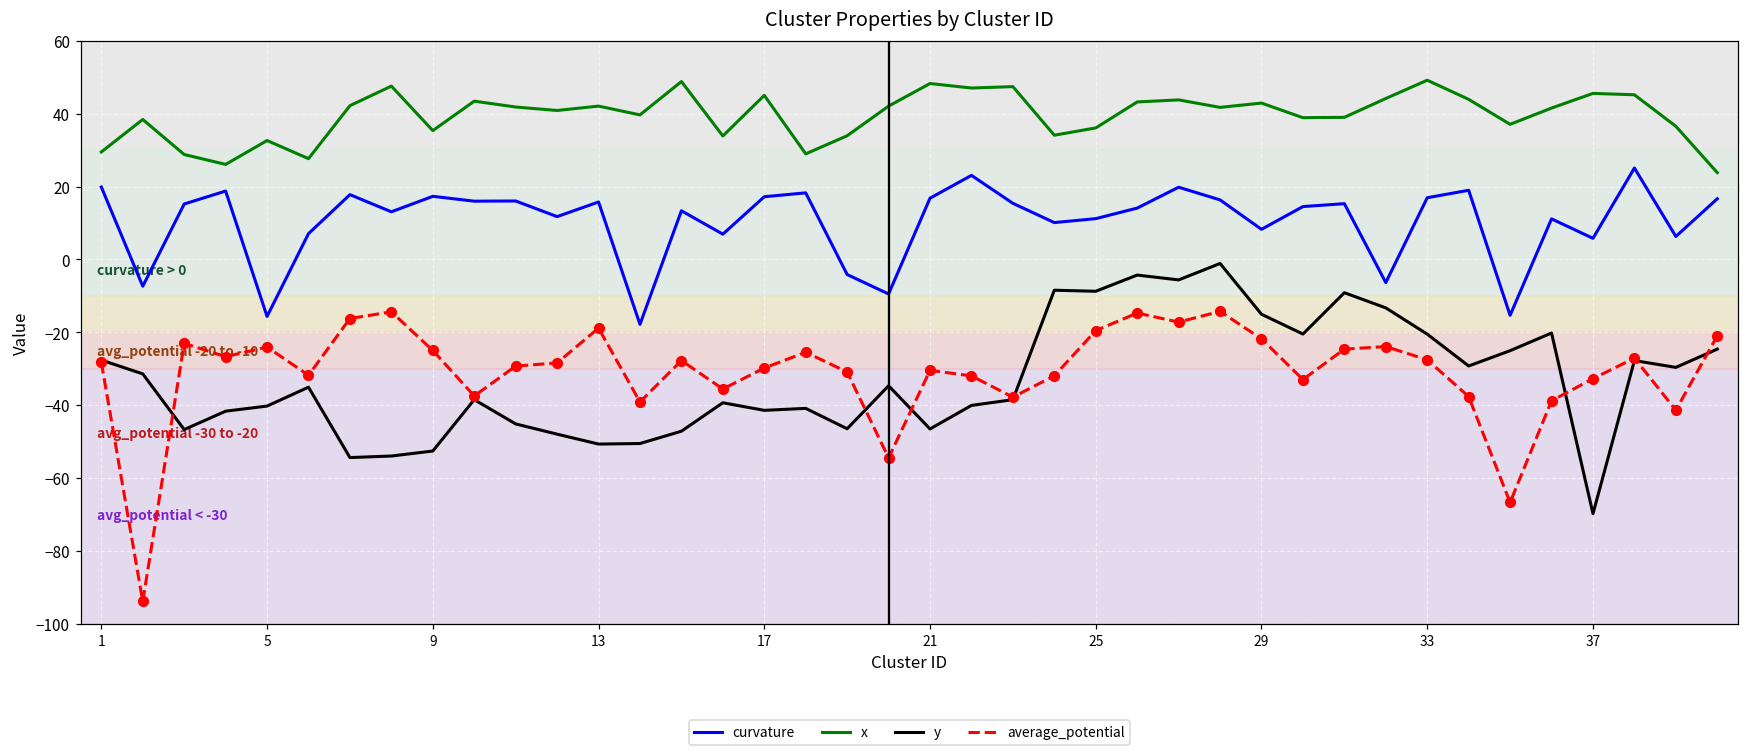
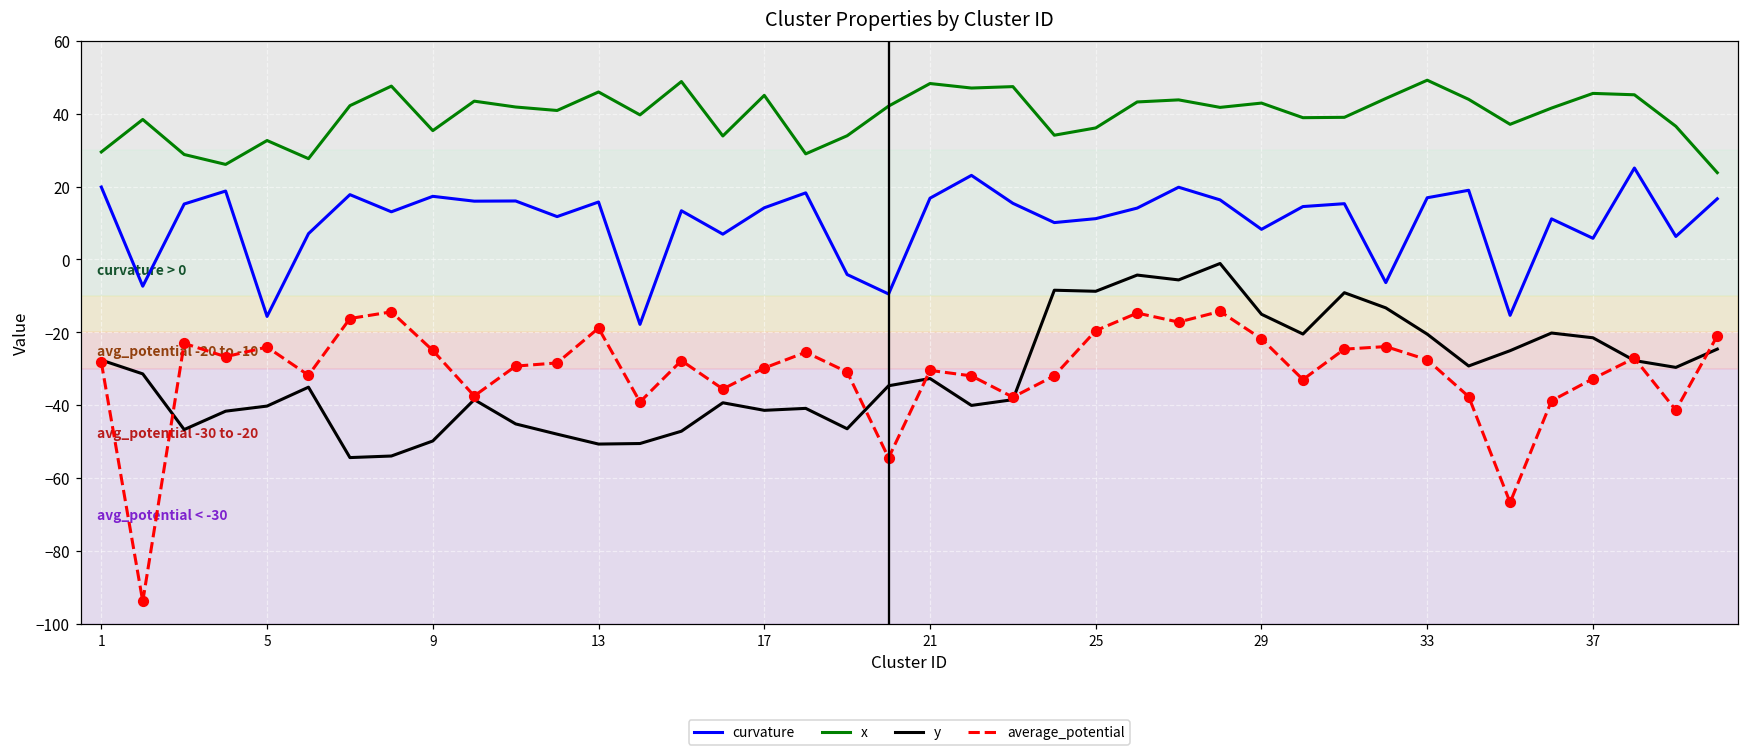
  {
    "curvature": {
      "1": 20,
      "5": -16,
      "9": 17,
      "13": 16,
-     "17": 17,
+     "17": 14,
      "21": 17,
      "25": 11,
      "29": 8,
      "33": 17,
      "37": 6
    },
    "x": {
      "1": 30,
      "5": 33,
      "9": 35,
-     "13": 42,
+     "13": 46,
      "17": 45,
      "21": 48,
      "25": 36,
      "29": 43,
      "33": 49,
      "37": 46
    },
    "y": {
      "5": -40,
-     "9": -53,
+     "9": -50,
      "13": -51,
      "17": -41,
-     "21": -47,
+     "21": -33,
      "25": -9,
      "29": -15,
      "33": -21,
-     "37": -70
+     "37": -22
    },
    "average_potential": {
      "5": -24,
      "9": -25,
      "13": -19,
      "17": -30,
      "21": -30,
      "25": -20,
      "29": -22,
      "33": -28,
      "37": -33
    }
  }
